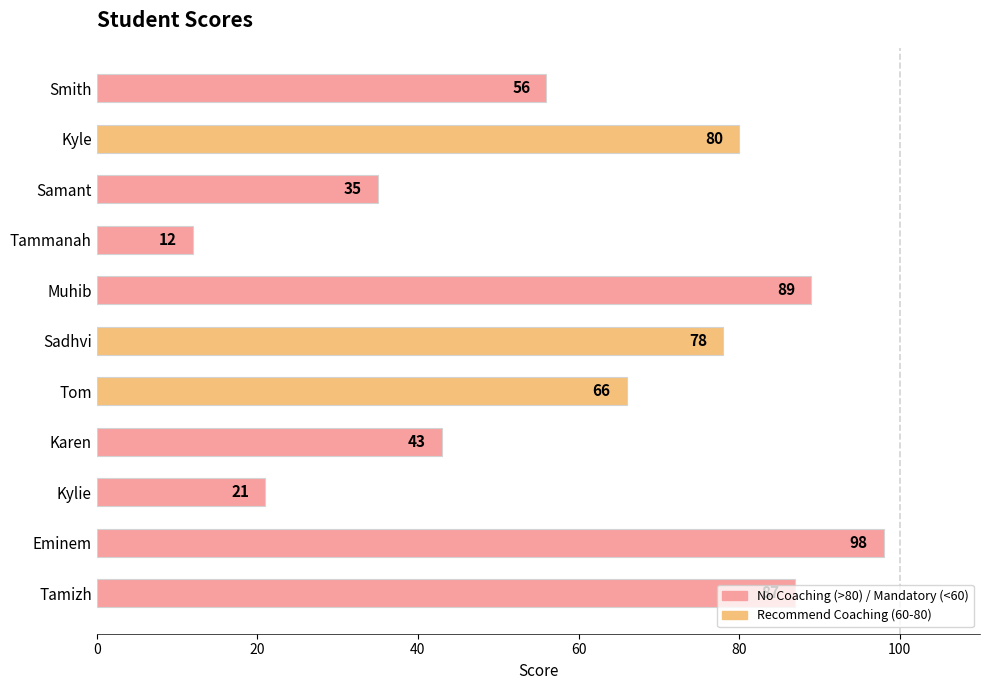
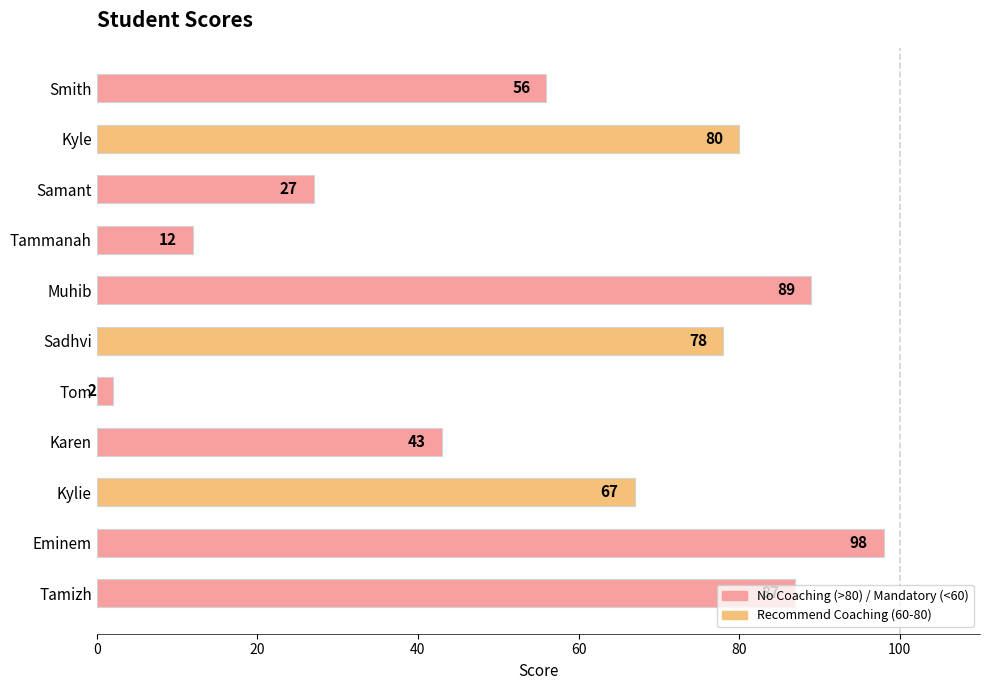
  {
    "Smith": 56,
    "Kyle": 80,
-   "Samant": 35,
+   "Samant": 27,
    "Tammanah": 12,
    "Muhib": 89,
    "Sadhvi": 78,
-   "Tom": 66,
+   "Tom": 2,
    "Karen": 43,
-   "Kylie": 21,
+   "Kylie": 67,
    "Eminem": 98
  }
